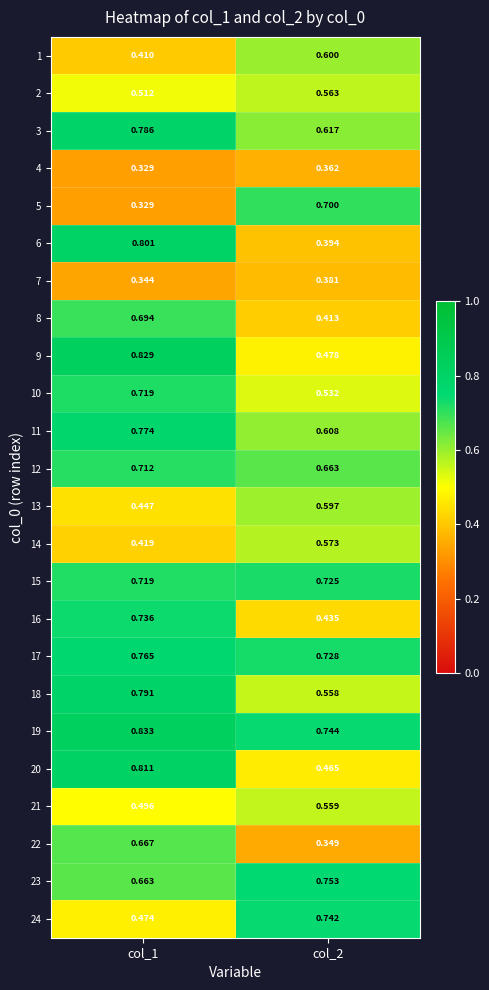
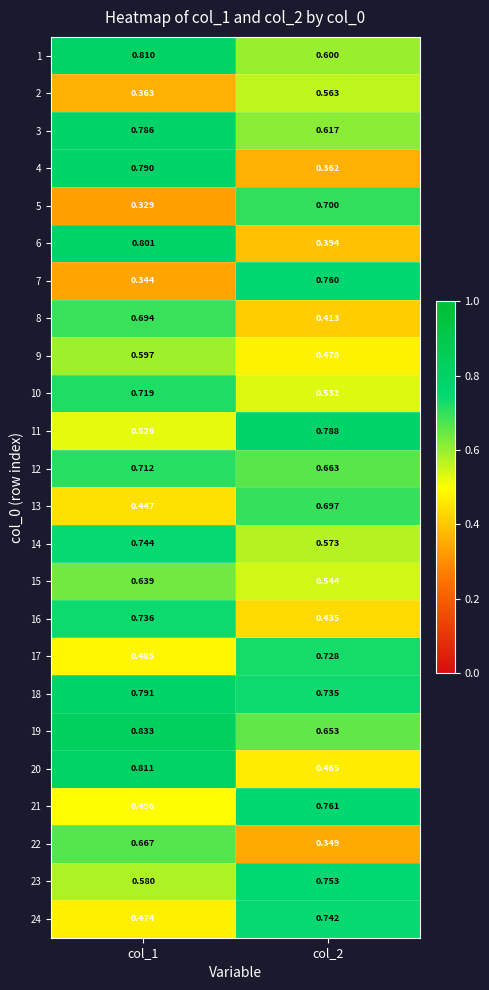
  {
    "1": {
-     "col_1": 0.410,
+     "col_1": 0.810,
      "col_2": 0.600
    },
    "2": {
-     "col_1": 0.512,
+     "col_1": 0.363,
      "col_2": 0.563
    },
    "3": {
      "col_1": 0.786,
      "col_2": 0.617
    },
    "4": {
-     "col_1": 0.329,
+     "col_1": 0.790,
      "col_2": 0.362
    },
    "5": {
      "col_1": 0.329,
      "col_2": 0.700
    },
    "6": {
      "col_1": 0.801,
      "col_2": 0.394
    },
    "7": {
      "col_1": 0.344,
-     "col_2": 0.381
+     "col_2": 0.760
    },
    "8": {
      "col_1": 0.694,
      "col_2": 0.413
    },
    "9": {
-     "col_1": 0.829,
+     "col_1": 0.597,
      "col_2": 0.478
    },
    "10": {
      "col_1": 0.719,
      "col_2": 0.532
    },
    "11": {
-     "col_1": 0.774,
-     "col_2": 0.608
+     "col_1": 0.526,
+     "col_2": 0.788
    },
    "12": {
      "col_1": 0.712,
      "col_2": 0.663
    },
    "13": {
      "col_1": 0.447,
-     "col_2": 0.597
+     "col_2": 0.697
    },
    "14": {
-     "col_1": 0.419,
+     "col_1": 0.744,
      "col_2": 0.573
    },
    "15": {
-     "col_1": 0.719,
-     "col_2": 0.725
+     "col_1": 0.639,
+     "col_2": 0.544
    },
    "16": {
      "col_1": 0.736,
      "col_2": 0.435
    },
    "17": {
-     "col_1": 0.765,
+     "col_1": 0.485,
      "col_2": 0.728
    },
    "18": {
      "col_1": 0.791,
-     "col_2": 0.558
+     "col_2": 0.735
    },
    "19": {
      "col_1": 0.833,
-     "col_2": 0.744
+     "col_2": 0.653
    },
    "20": {
      "col_1": 0.811,
      "col_2": 0.465
    },
    "21": {
      "col_1": 0.496,
-     "col_2": 0.559
+     "col_2": 0.761
    },
    "22": {
      "col_1": 0.667,
      "col_2": 0.349
    },
    "23": {
-     "col_1": 0.663,
+     "col_1": 0.580,
      "col_2": 0.753
    },
    "24": {
      "col_1": 0.474,
      "col_2": 0.742
    }
  }
